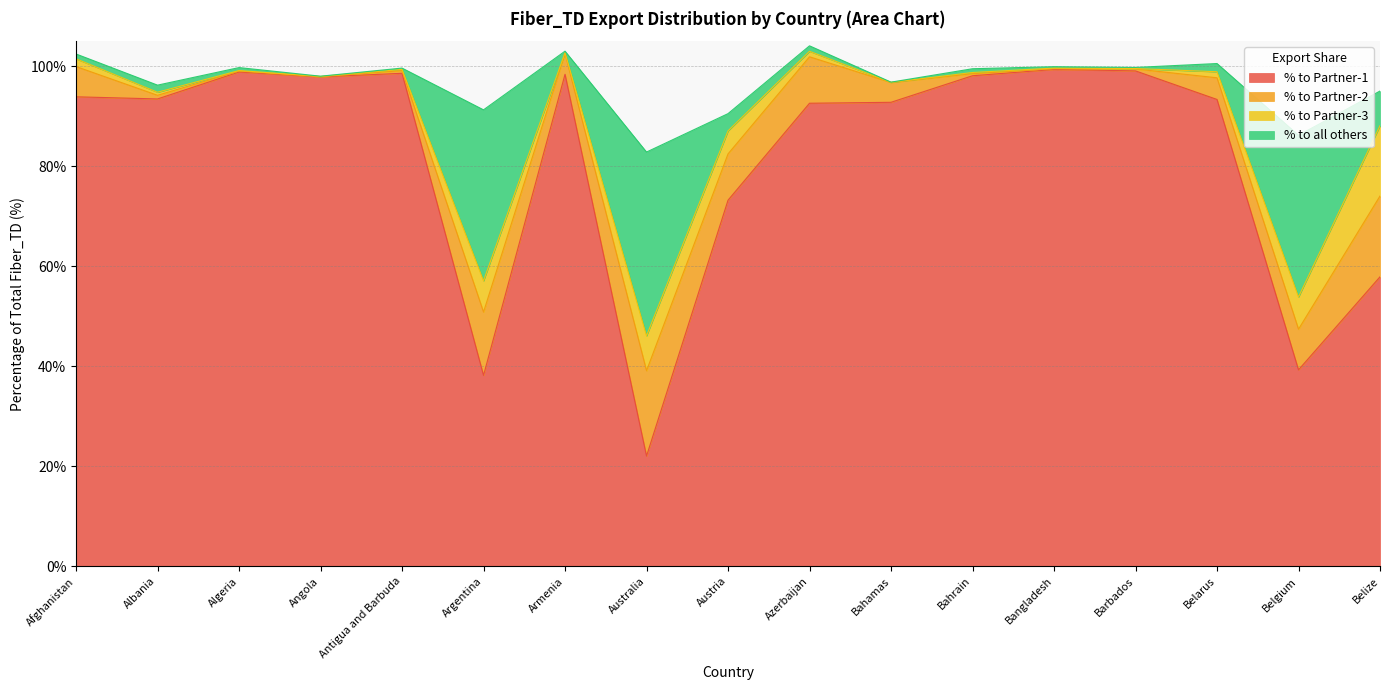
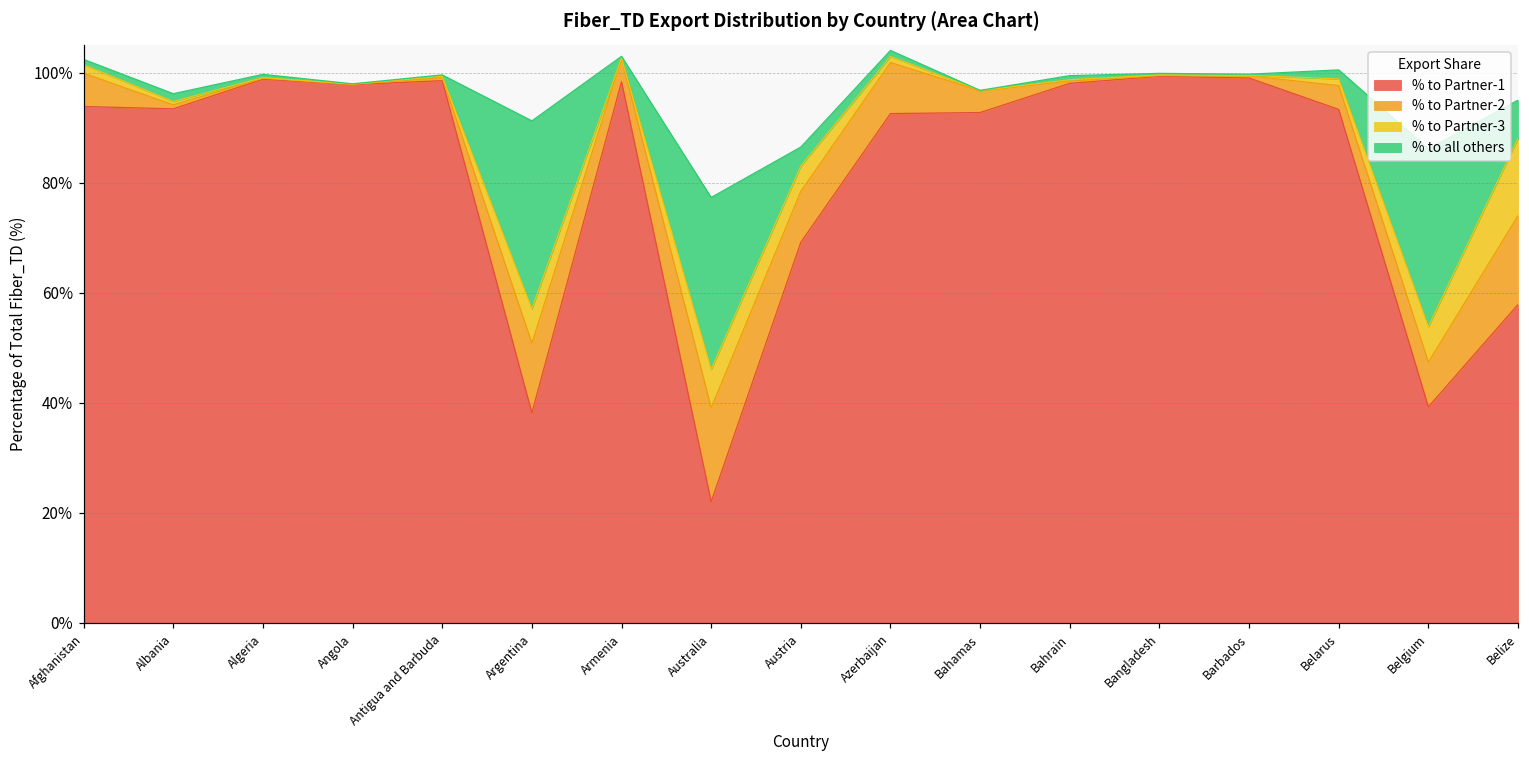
  {
    "% to Partner-1": {
      "Afghanistan": "94%",
      "Albania": "93%",
      "Antigua and Barbuda": "99%",
      "Argentina": "38%",
      "Armenia": "98%",
      "Australia": "22%",
-     "Austria": "73%",
+     "Austria": "69%",
      "Azerbaijan": "93%",
      "Bahamas": "93%",
      "Belarus": "93%",
      "Belgium": "39%",
      "Belize": "58%"
    },
    "% to all others": {
      "Afghanistan": "1%",
      "Albania": "1%",
      "Algeria": "1%",
      "Argentina": "34%",
-     "Australia": "37%",
+     "Australia": "31%",
      "Austria": "3%",
      "Azerbaijan": "1%",
      "Bahrain": "1%",
      "Belarus": "2%",
      "Belize": "7%"
    }
  }
